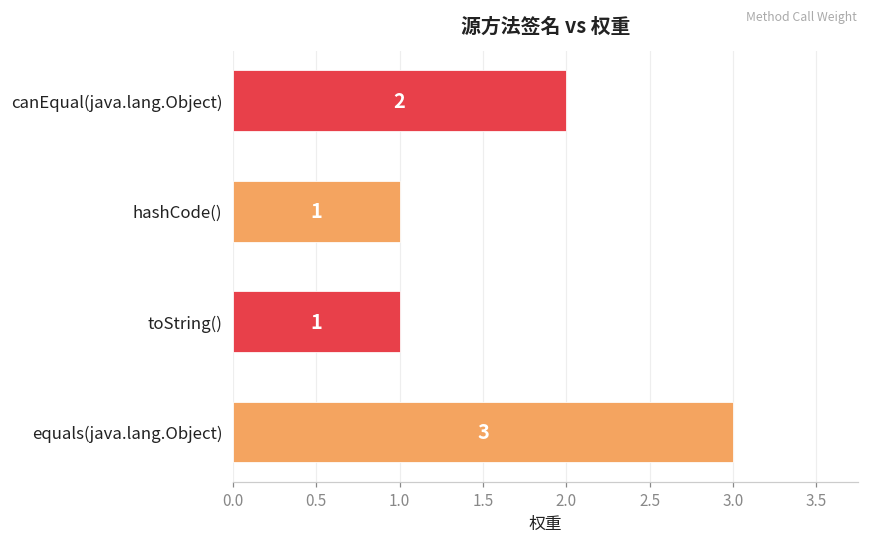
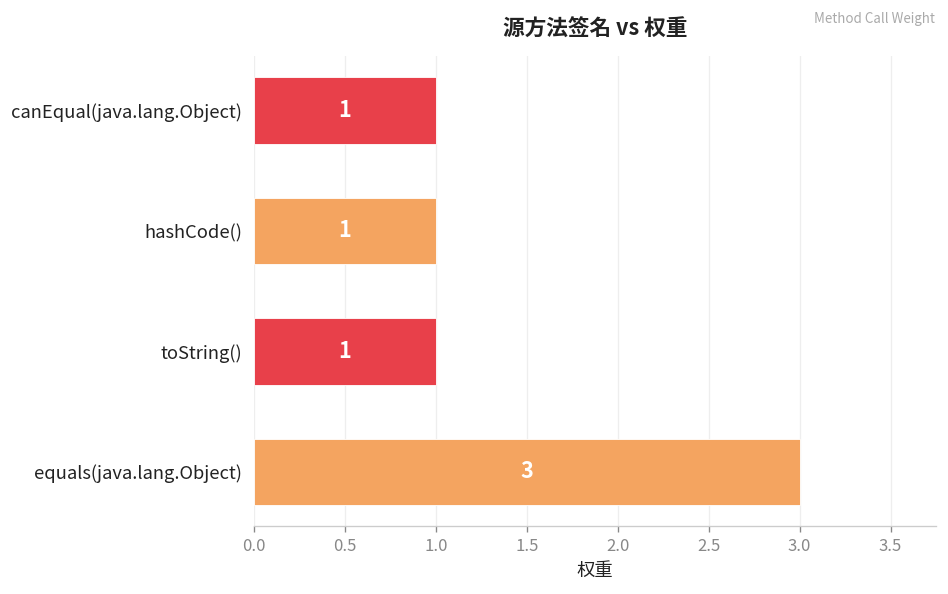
  {
-   "canEqual(java.lang.Object)": 2,
+   "canEqual(java.lang.Object)": 1,
    "hashCode()": 1,
    "toString()": 1,
    "equals(java.lang.Object)": 3
  }
